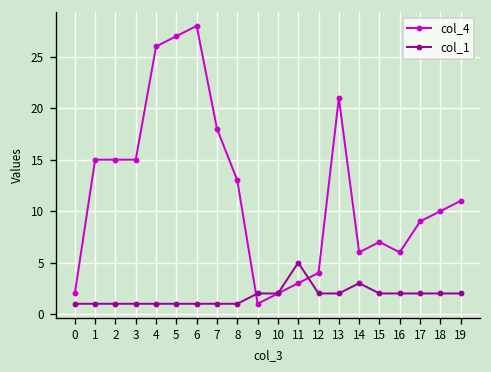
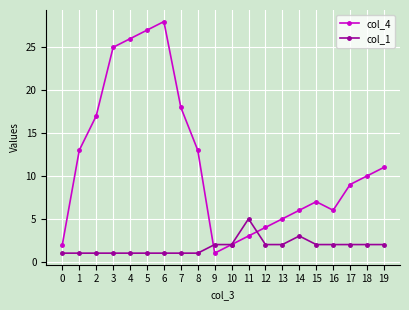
  {
    "col_4": {
      "0": 2,
-     "1": 15,
-     "2": 15,
-     "3": 15,
+     "1": 13,
+     "2": 17,
+     "3": 25,
      "4": 26,
      "5": 27,
      "6": 28,
      "7": 18,
      "8": 13,
      "9": 1,
      "11": 3,
      "12": 4,
-     "13": 21,
+     "13": 5,
      "14": 6,
      "15": 7,
      "16": 6,
      "17": 9,
      "18": 10,
      "19": 11
    },
    "col_1": {
      "0": 1,
      "1": 1,
      "2": 1,
      "3": 1,
      "4": 1,
      "5": 1,
      "6": 1,
      "7": 1,
      "8": 1,
      "9": 2,
      "11": 5,
      "12": 2,
      "13": 2,
      "14": 3,
      "15": 2,
      "16": 2,
      "17": 2,
      "18": 2,
      "19": 2
    }
  }
